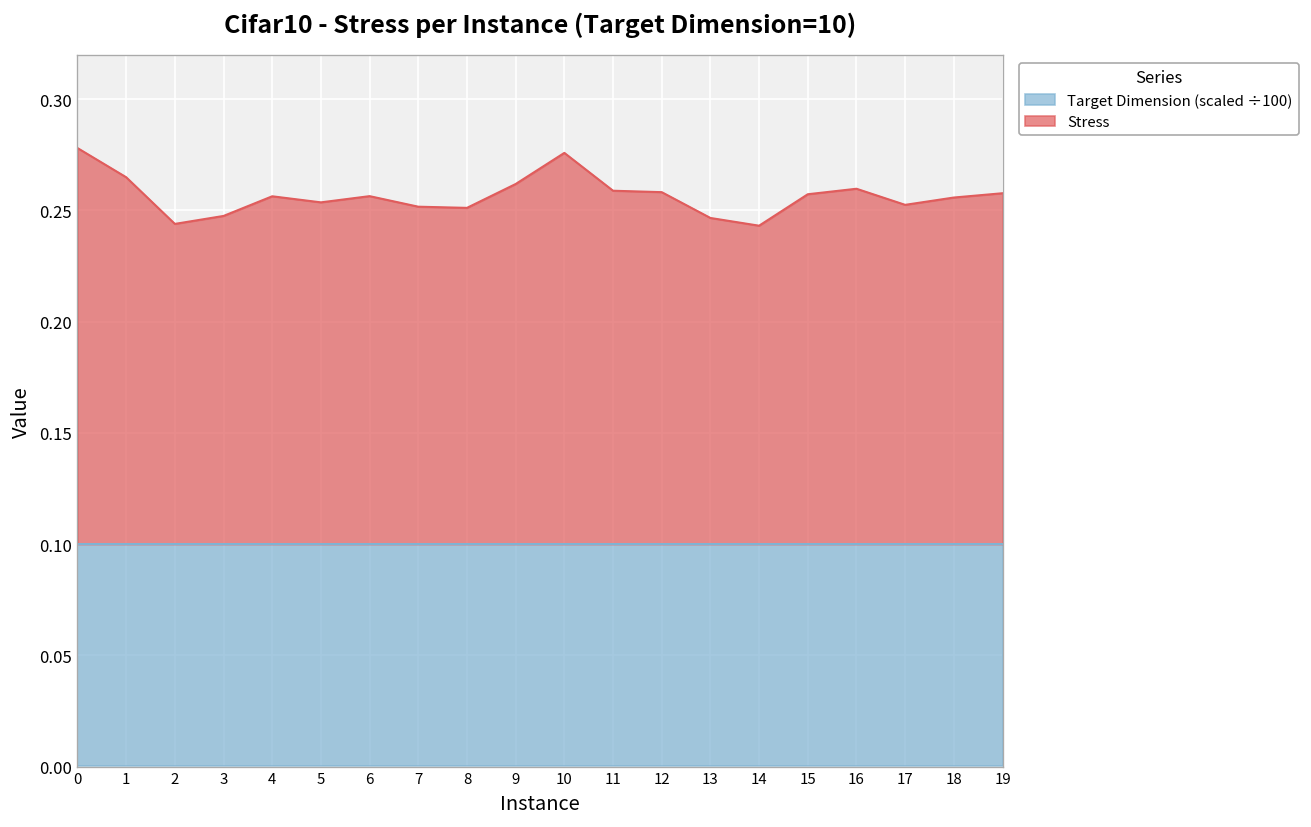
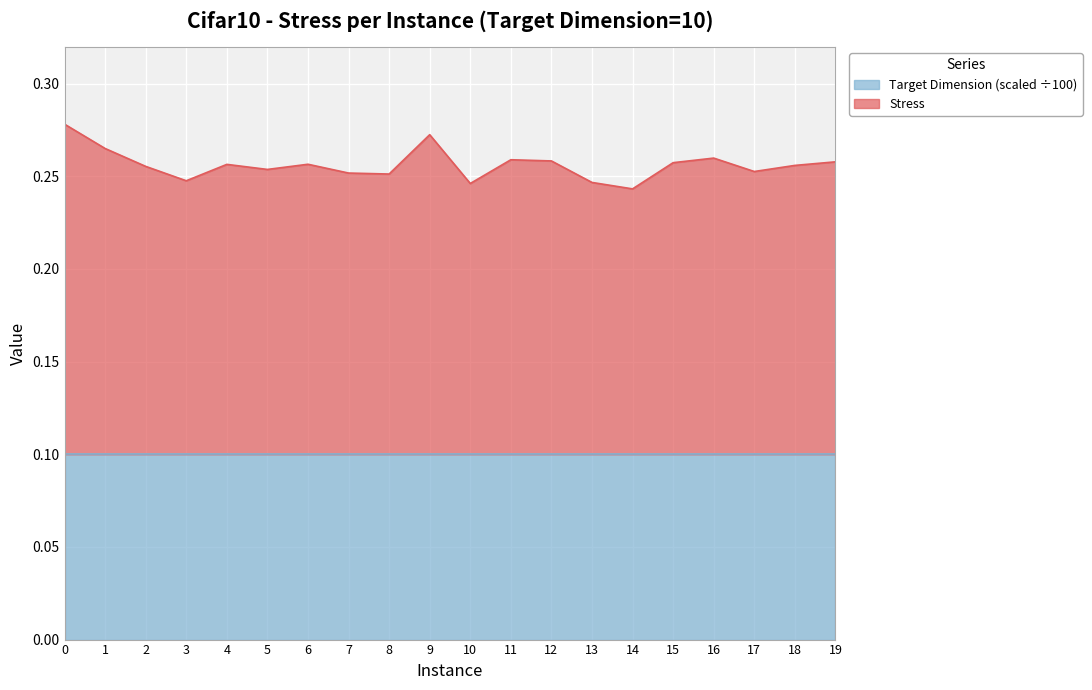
  {
    "Target Dimension (scaled ÷100)": {
      "0": 0.100,
      "1": 0.100,
      "2": 0.100,
      "3": 0.100,
      "4": 0.100,
      "5": 0.100,
      "6": 0.100,
      "7": 0.100,
      "8": 0.100,
      "9": 0.100,
      "10": 0.100,
      "11": 0.100,
      "12": 0.100,
      "13": 0.100,
      "14": 0.100,
      "15": 0.100,
      "16": 0.100,
      "17": 0.100,
      "18": 0.100,
      "19": 0.100
    },
    "Stress": {
      "0": 0.278,
      "1": 0.265,
-     "2": 0.244,
+     "2": 0.255,
      "3": 0.248,
      "4": 0.256,
      "5": 0.254,
      "6": 0.256,
      "7": 0.252,
      "8": 0.251,
-     "9": 0.262,
-     "10": 0.276,
+     "9": 0.272,
+     "10": 0.246,
      "11": 0.259,
      "12": 0.258,
      "13": 0.247,
      "14": 0.243,
      "15": 0.257,
      "16": 0.260,
      "17": 0.253,
      "18": 0.256,
      "19": 0.258
    }
  }
